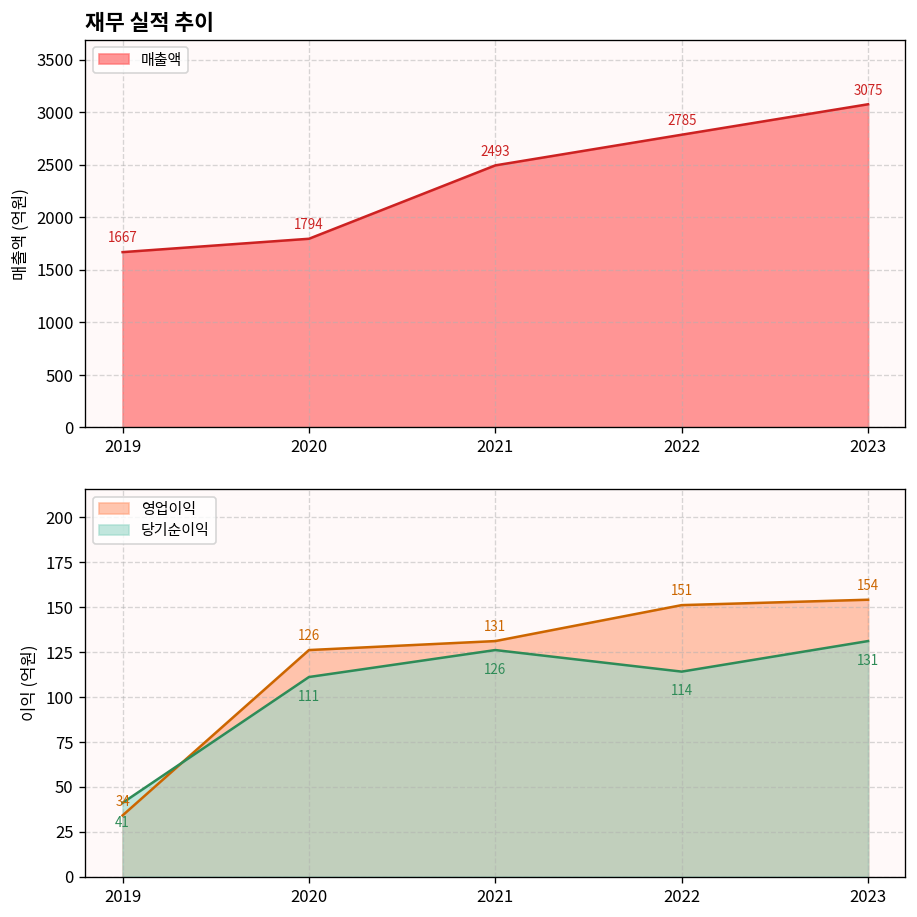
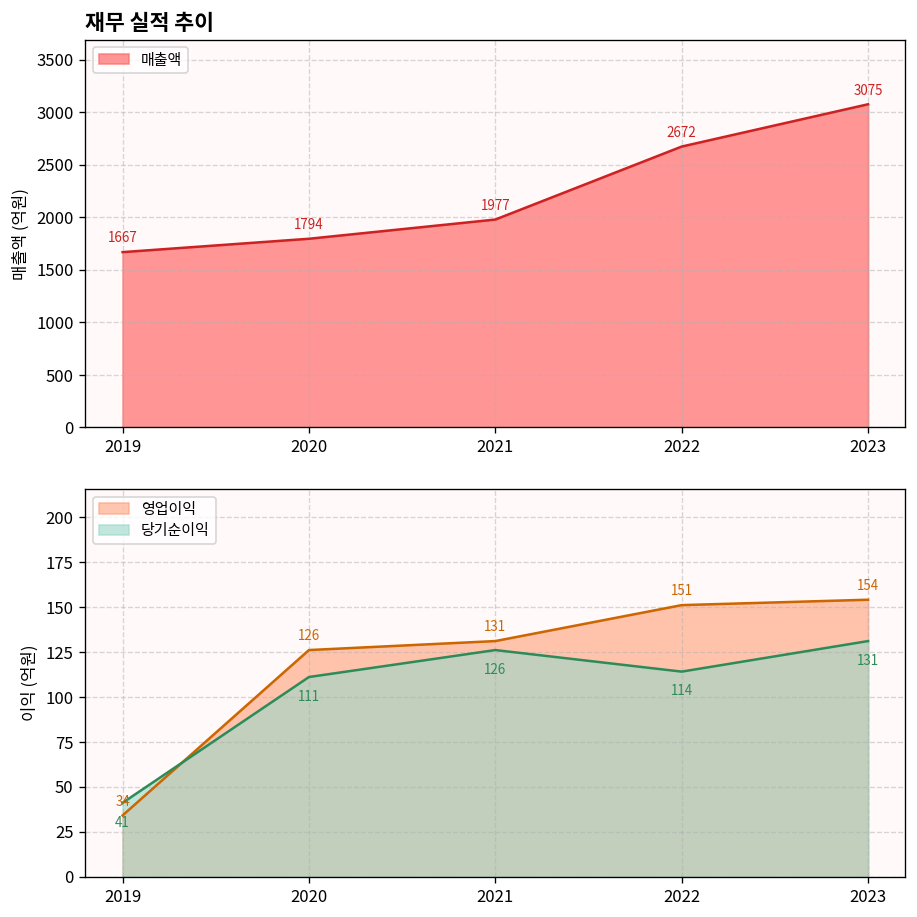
  {
    "재무 실적 추이": {
      "2019": 1667,
      "2020": 1794,
-     "2021": 2493,
-     "2022": 2785,
+     "2021": 1977,
+     "2022": 2672,
      "2023": 3075
    }
  }
